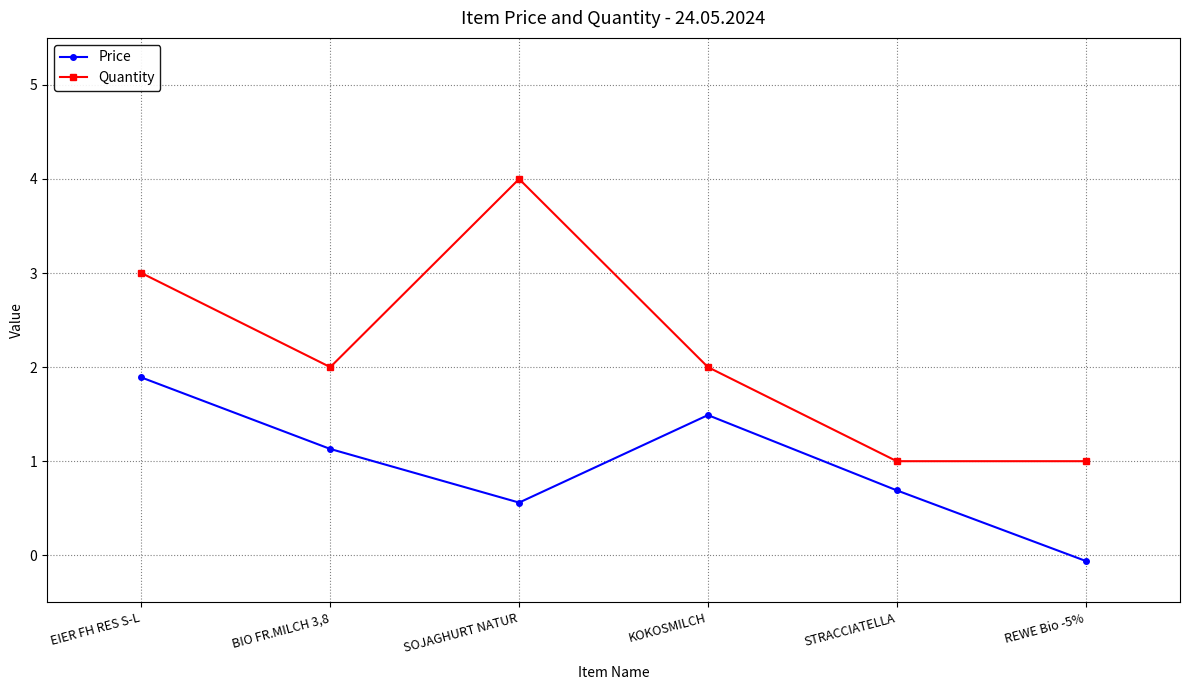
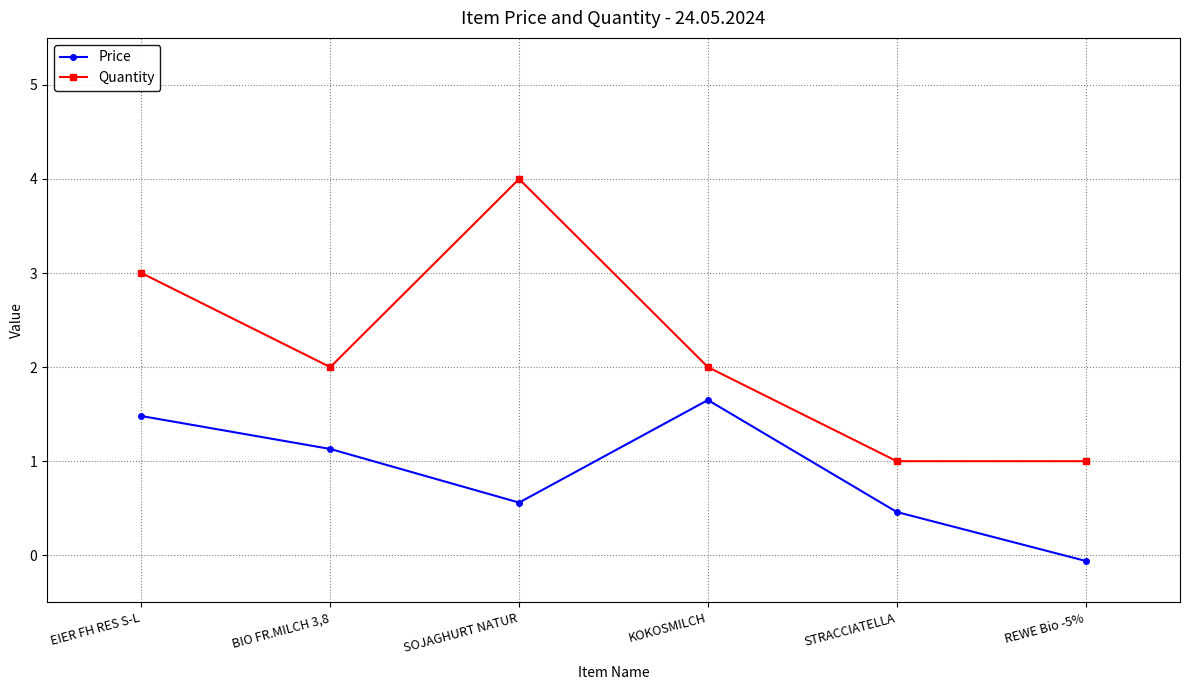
  {
    "Price": {
-     "EIER FH RES S-L": 1.9,
+     "EIER FH RES S-L": 1.5,
      "BIO FR.MILCH 3,8": 1.1,
      "SOJAGHURT NATUR": 0.6,
-     "KOKOSMILCH": 1.5,
-     "STRACCIATELLA": 0.7,
+     "KOKOSMILCH": 1.7,
+     "STRACCIATELLA": 0.5,
      "REWE Bio -5%": -0.1
    },
    "Quantity": {
      "EIER FH RES S-L": 3.0,
      "BIO FR.MILCH 3,8": 2.0,
      "SOJAGHURT NATUR": 4.0,
      "KOKOSMILCH": 2.0,
      "STRACCIATELLA": 1.0,
      "REWE Bio -5%": 1.0
    }
  }
